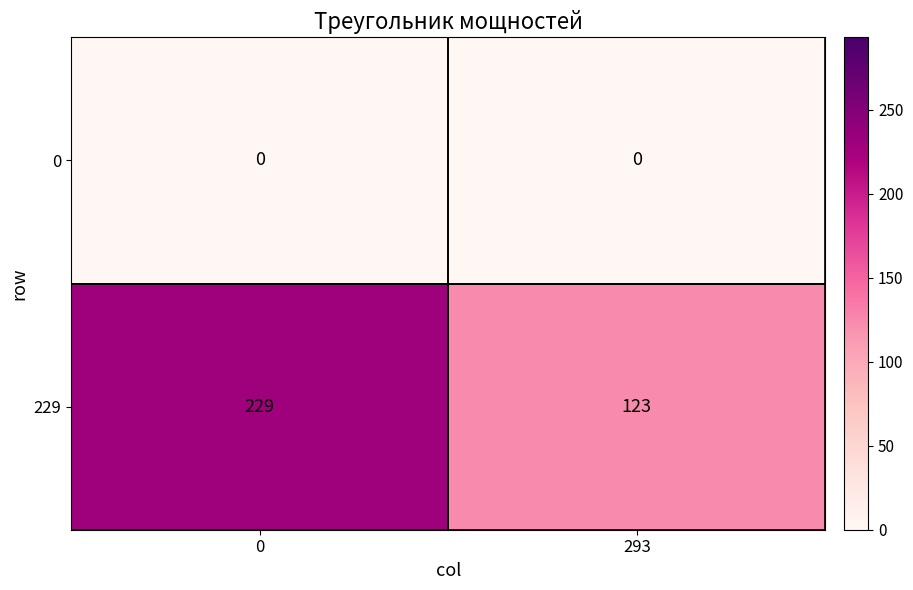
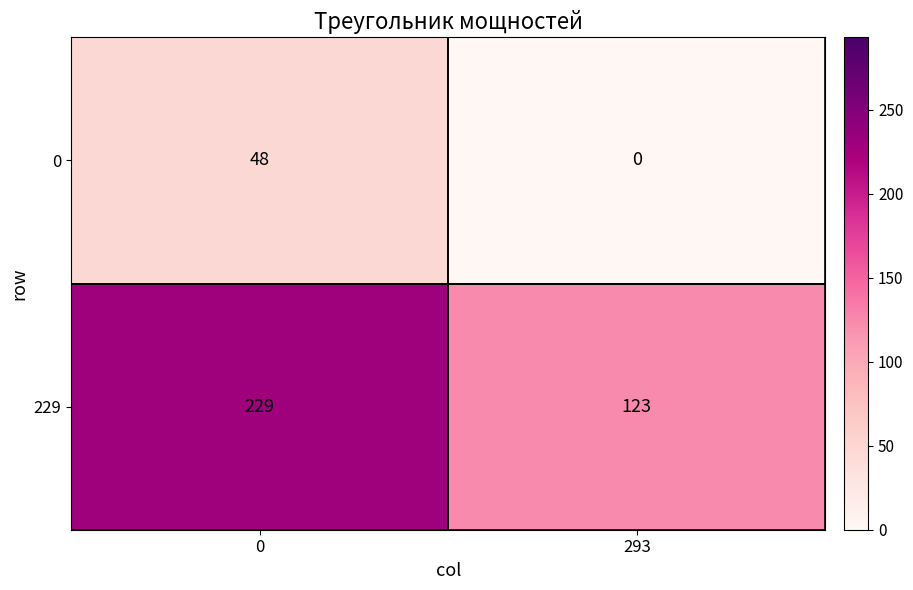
  {
    "0": {
-     "0": 0,
+     "0": 48,
      "293": 0
    },
    "229": {
      "0": 229,
      "293": 123
    }
  }
